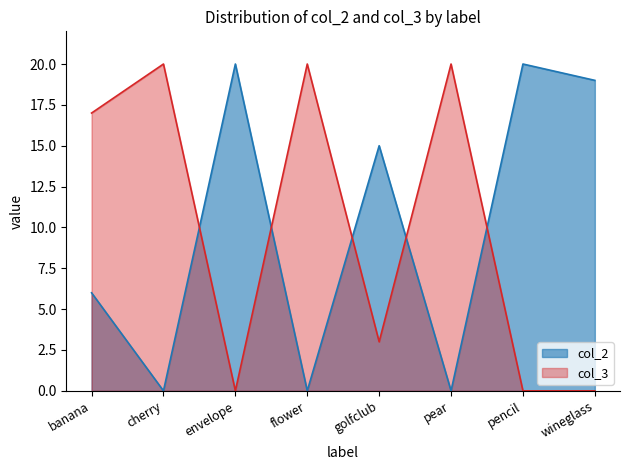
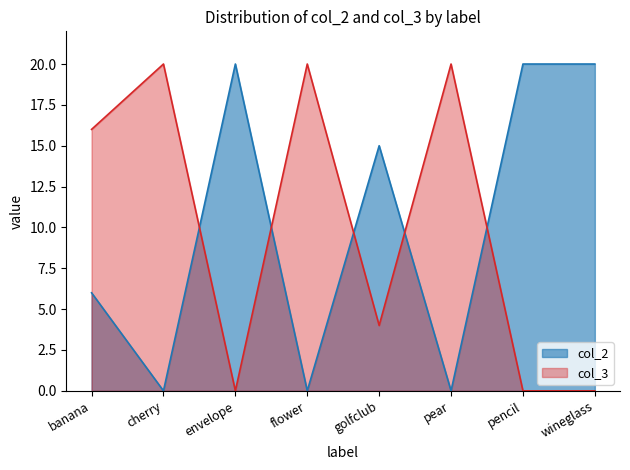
  {
    "col_2": {
      "banana": 6,
      "cherry": 0,
      "envelope": 20,
      "flower": 0,
      "golfclub": 15,
      "pear": 0,
      "pencil": 20,
-     "wineglass": 19
+     "wineglass": 20
    },
    "col_3": {
-     "banana": 17.0,
+     "banana": 16.0,
      "cherry": 20.0,
      "envelope": 0.0,
      "flower": 20.0,
-     "golfclub": 3.0,
+     "golfclub": 4.0,
      "pear": 20.0,
      "pencil": 0.0,
      "wineglass": 0.0
    }
  }
